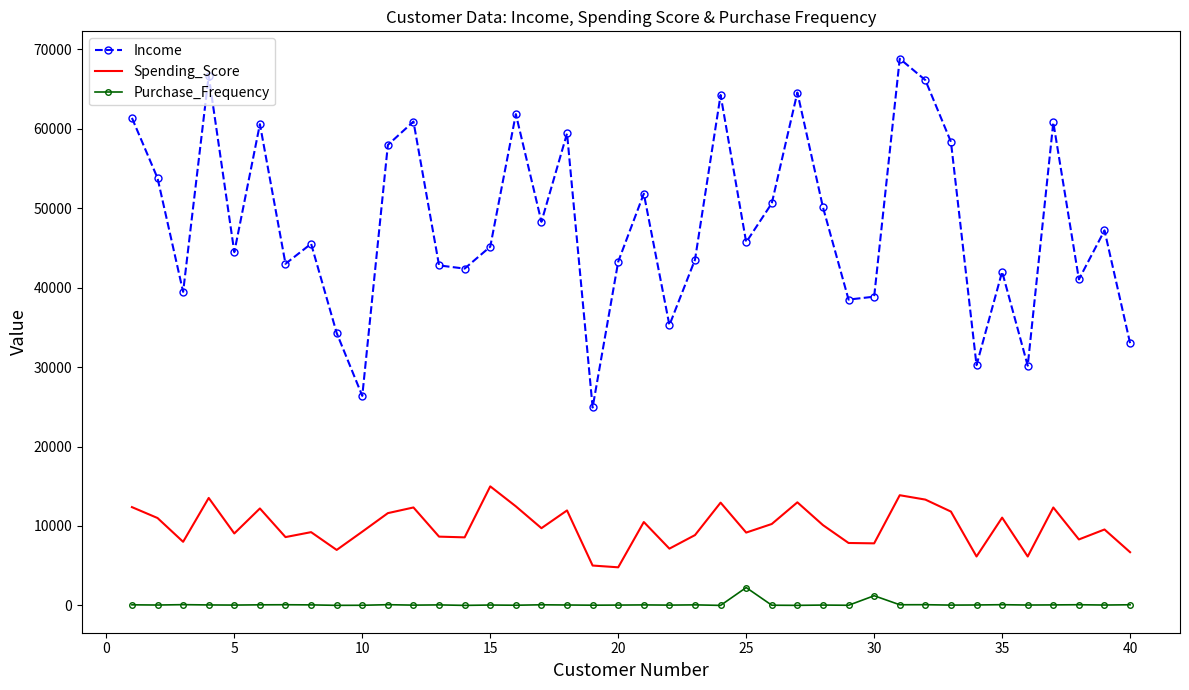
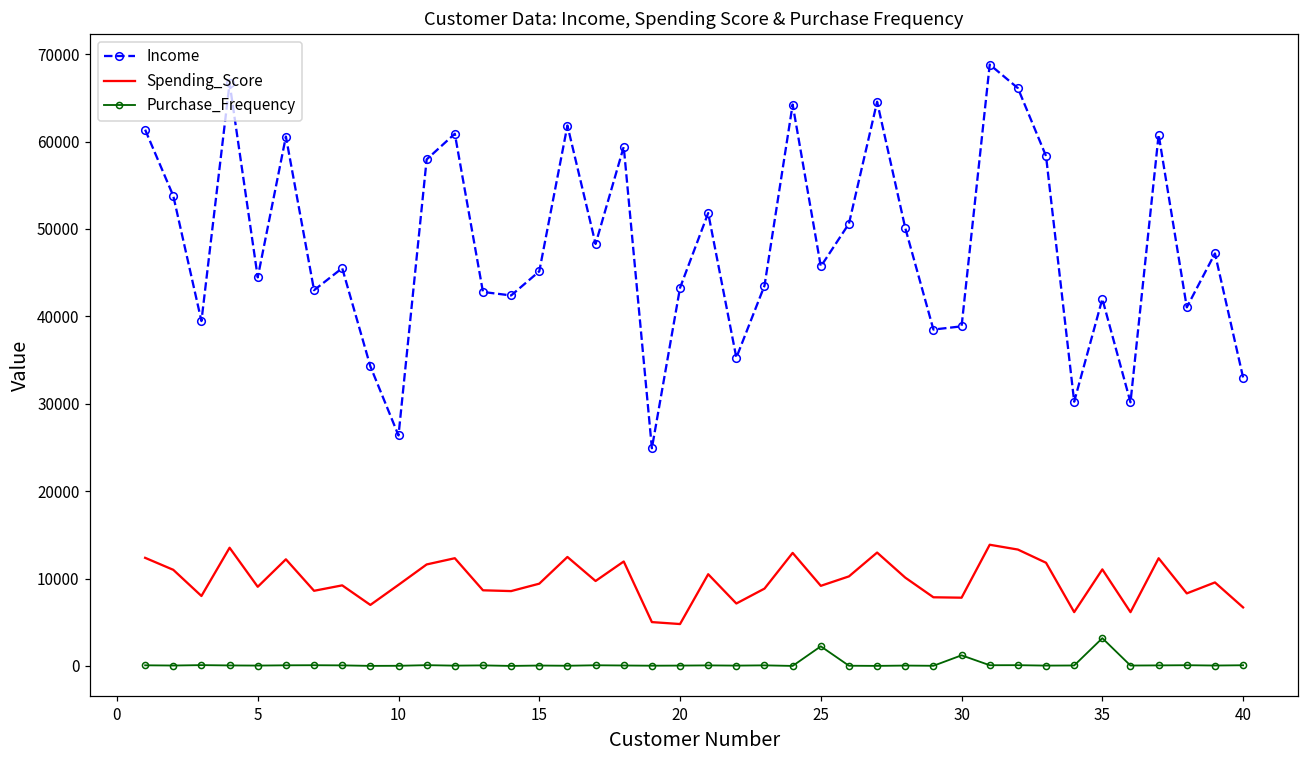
  {
    "Income": {
      "5": 44000,
      "10": 26000,
      "15": 45000,
      "20": 43000,
      "25": 46000,
      "30": 39000,
      "35": 42000,
      "40": 33000
    },
    "Spending_Score": {
      "5": 9000,
      "10": 9000,
-     "15": 15000,
+     "15": 9000,
      "20": 5000,
      "25": 9000,
      "30": 8000,
      "35": 11000,
      "40": 7000
    },
    "Purchase_Frequency": {
      "5": 0,
      "10": 0,
      "15": 0,
      "20": 0,
      "25": 2000,
      "30": 1000,
-     "35": 0,
+     "35": 3000,
      "40": 0
    }
  }
